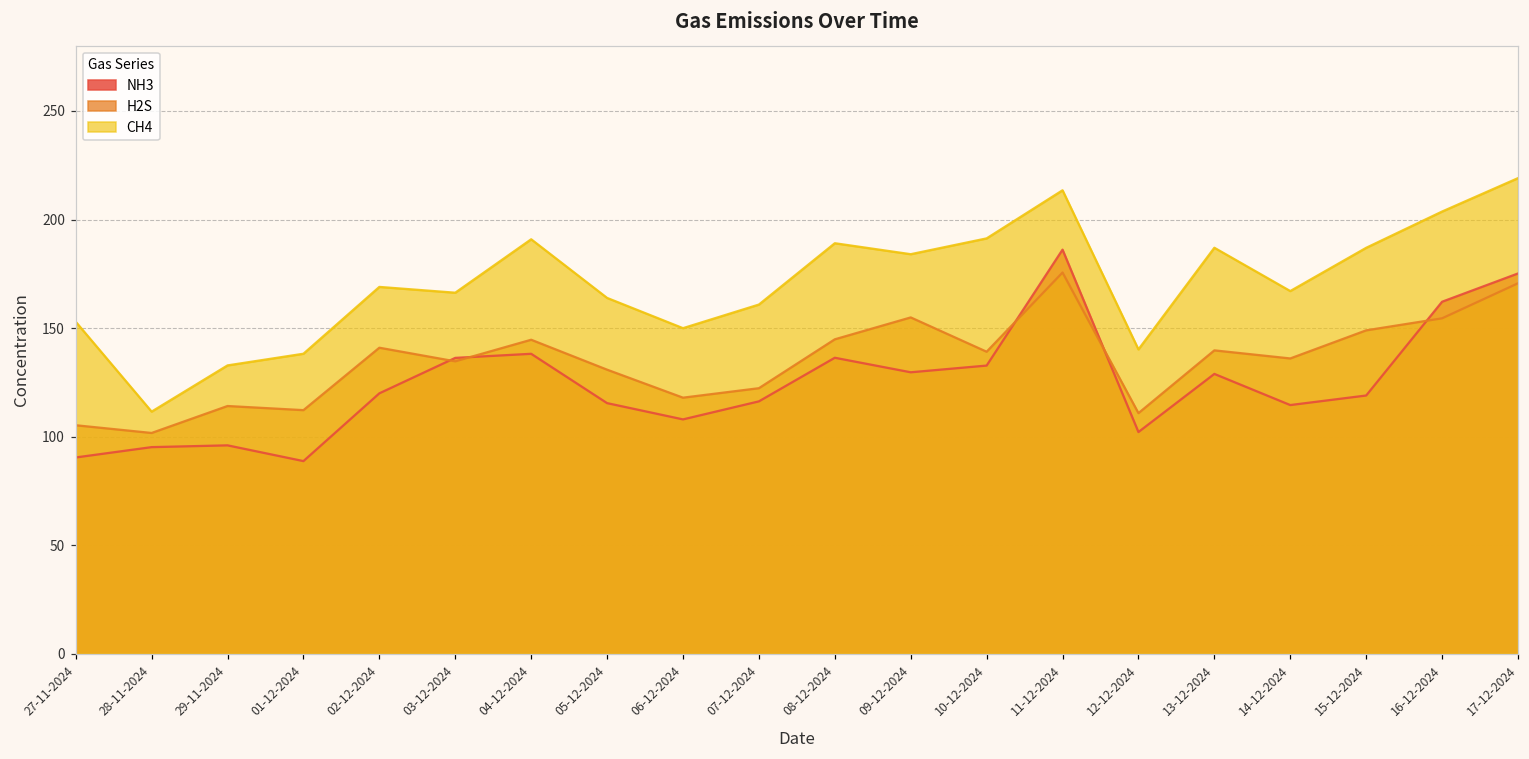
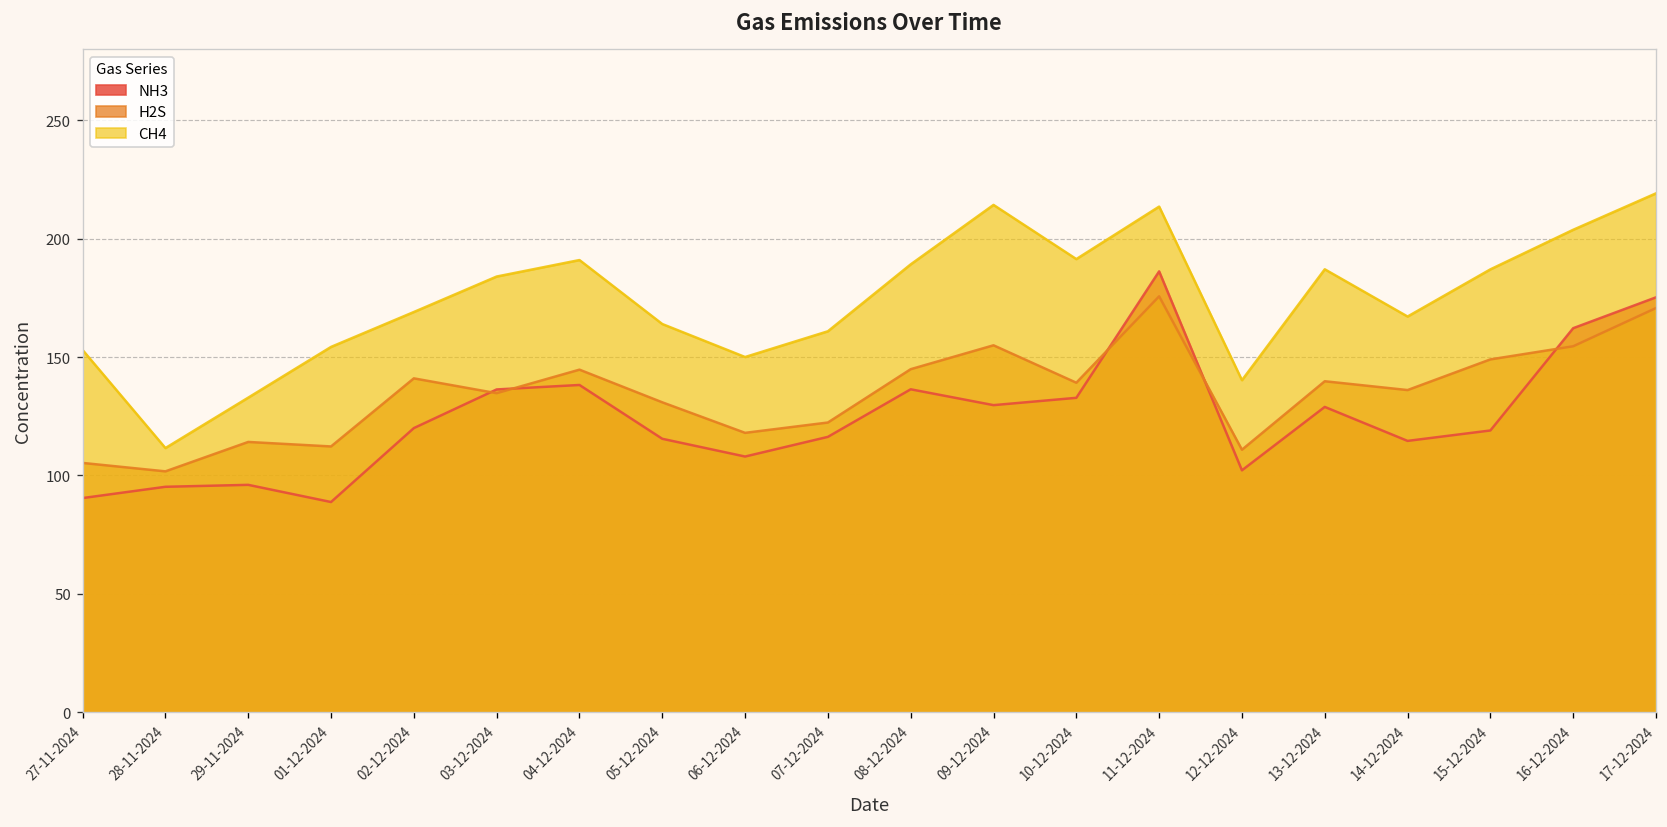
  {
    "CH4": {
      "27-11-2024": 153,
      "28-11-2024": 112,
      "29-11-2024": 133,
-     "01-12-2024": 138,
+     "01-12-2024": 154,
      "02-12-2024": 169,
-     "03-12-2024": 166,
+     "03-12-2024": 184,
      "04-12-2024": 191,
      "05-12-2024": 164,
      "06-12-2024": 150,
      "07-12-2024": 161,
      "08-12-2024": 189,
-     "09-12-2024": 184,
+     "09-12-2024": 214,
      "10-12-2024": 191,
      "11-12-2024": 213,
      "12-12-2024": 140,
      "13-12-2024": 187,
      "14-12-2024": 167,
      "15-12-2024": 187,
      "16-12-2024": 204,
      "17-12-2024": 219
    }
  }
